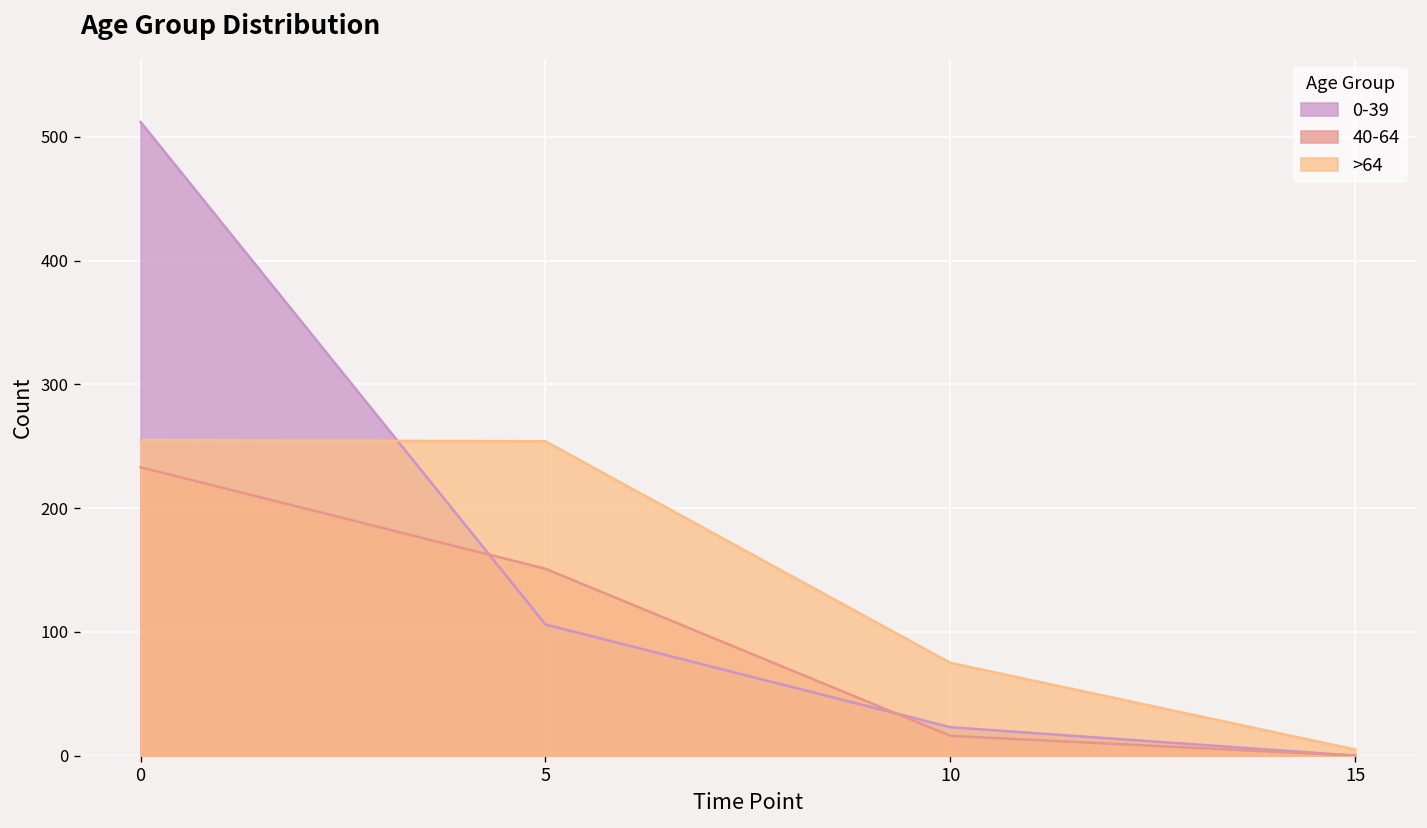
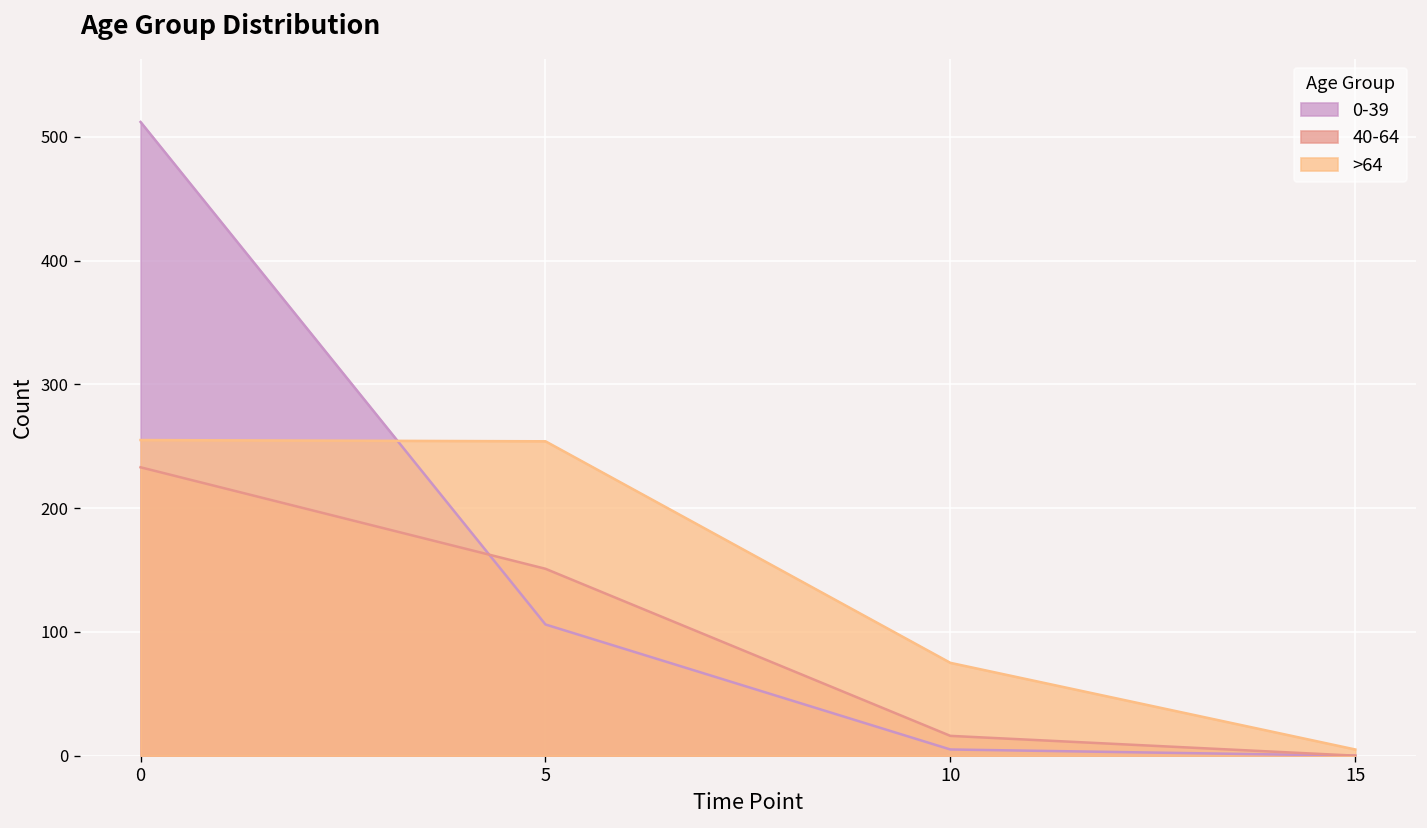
  {
    "0-39": {
      "0": 512,
      "5": 106,
-     "10": 23
+     "10": 5
    }
  }
